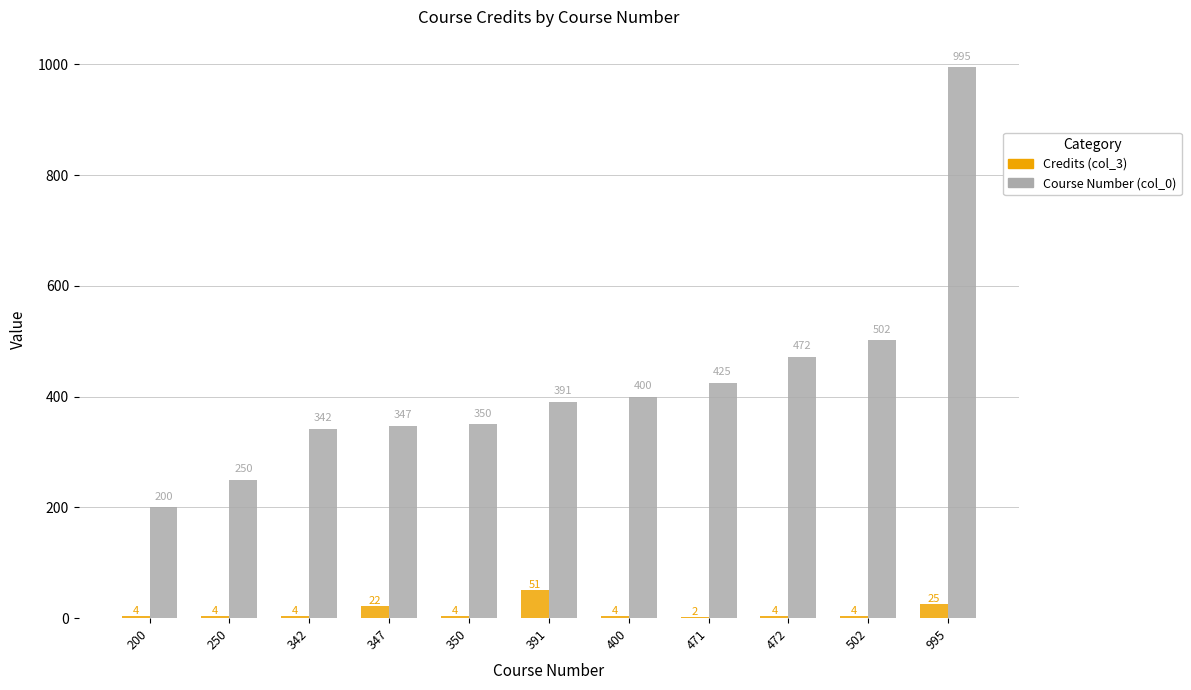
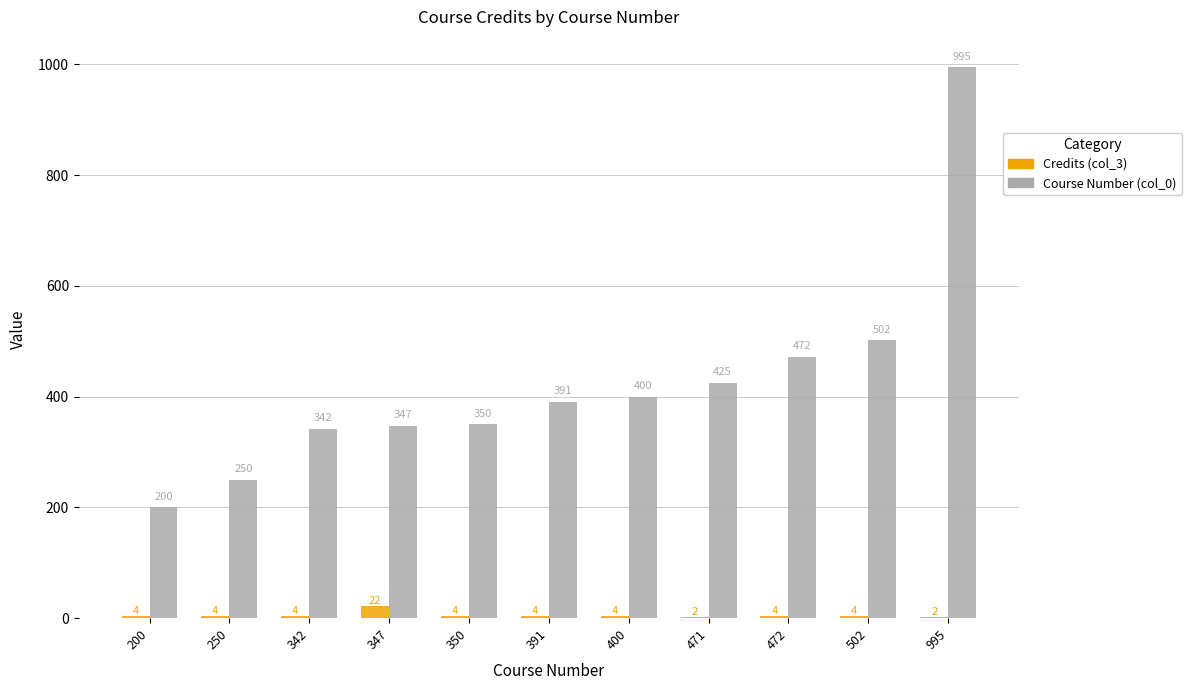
  {
    "Credits (col_3)": {
      "200": 4,
      "250": 4,
      "342": 4,
      "347": 22,
      "350": 4,
-     "391": 51,
+     "391": 4,
      "400": 4,
      "471": 2,
      "472": 4,
      "502": 4,
-     "995": 25
+     "995": 2
    },
    "Course Number (col_0)": {
      "200": 200,
      "250": 250,
      "342": 342,
      "347": 347,
      "350": 350,
      "391": 391,
      "400": 400,
      "471": 425,
      "472": 472,
      "502": 502,
      "995": 995
    }
  }
